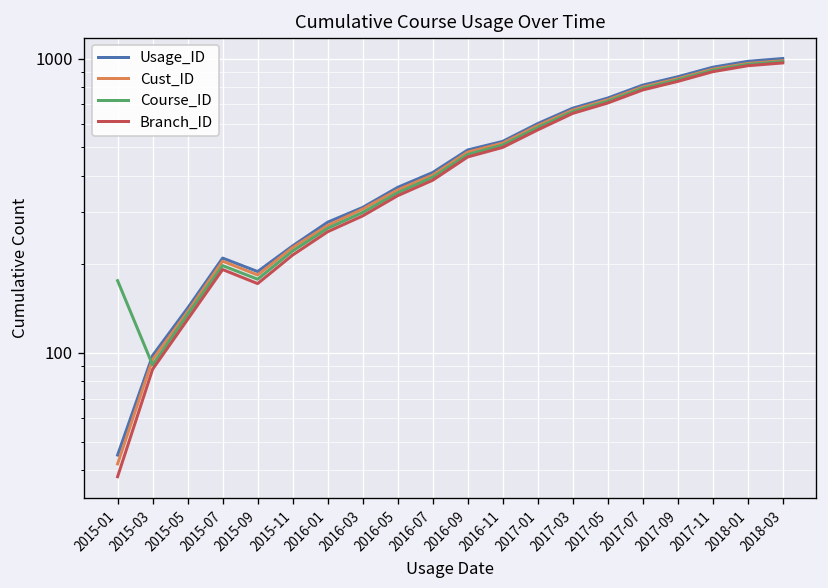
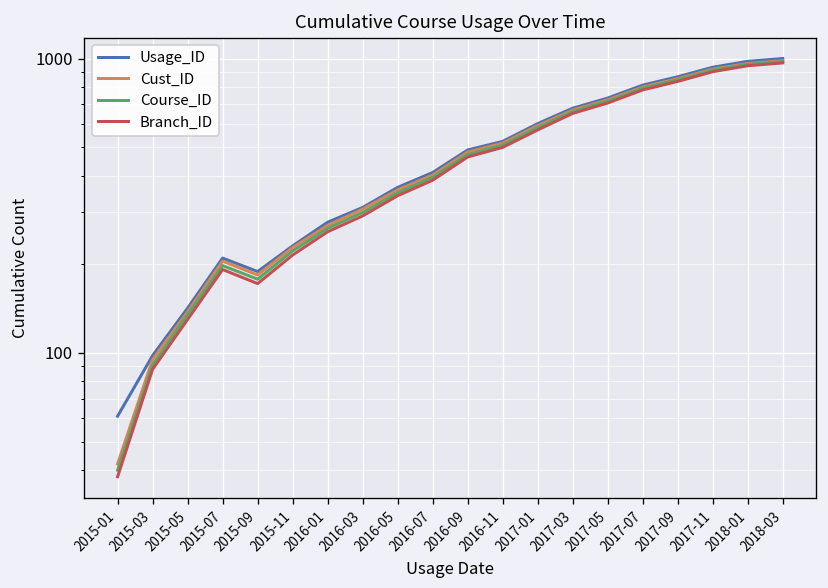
  {
    "Usage_ID": {
-     "2015-01": 45,
+     "2015-01": 61,
      "2015-03": 98,
      "2015-05": 140,
      "2015-09": 190,
      "2016-01": 280
    },
    "Course_ID": {
-     "2015-01": 180,
+     "2015-01": 40,
      "2015-03": 91,
      "2015-07": 200,
      "2015-09": 180,
      "2015-11": 220,
      "2016-03": 300
    }
  }
